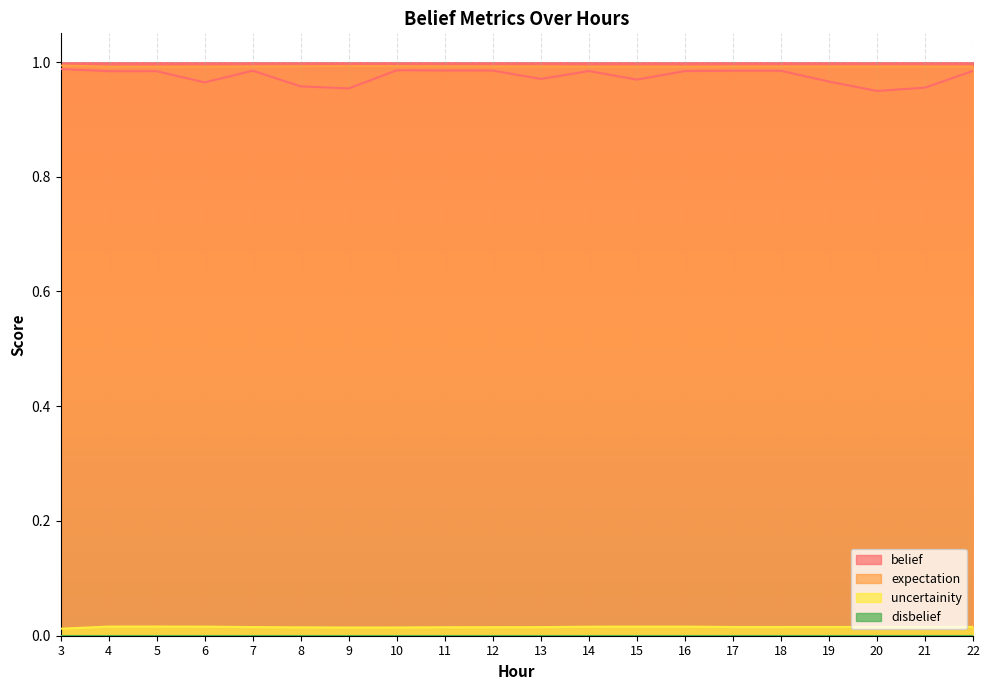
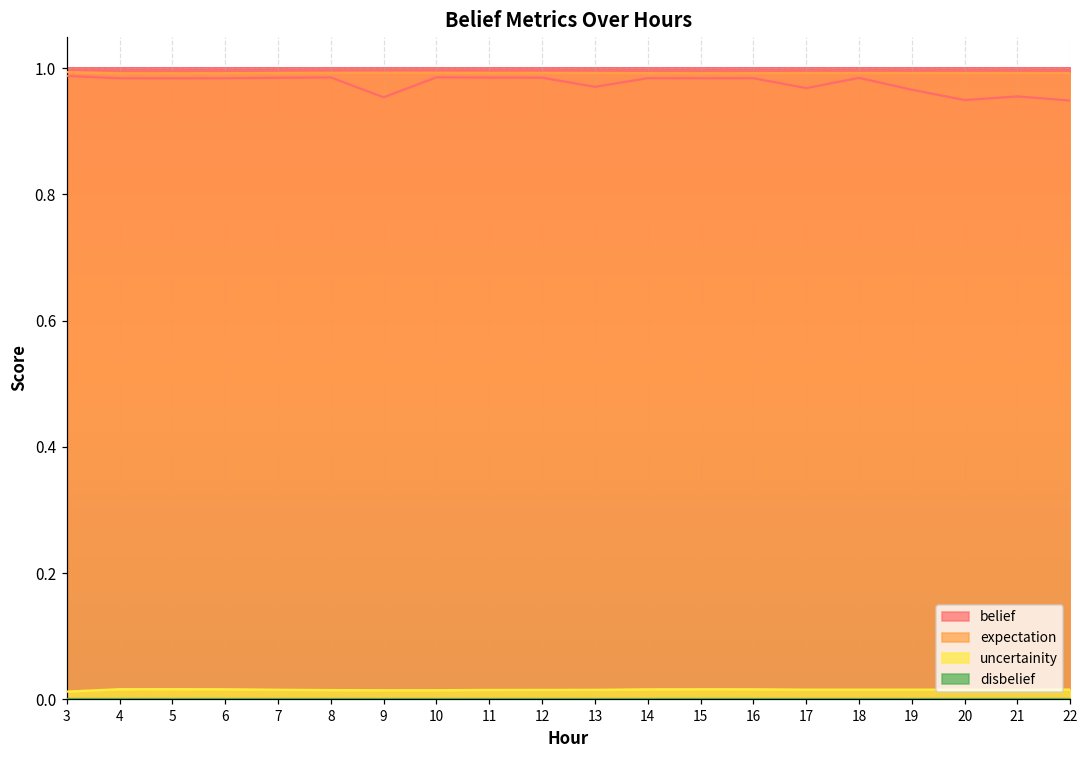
  {
    "belief": {
      "3": 0.99,
      "4": 0.98,
      "5": 0.98,
-     "6": 0.96,
+     "6": 0.98,
      "7": 0.98,
-     "8": 0.96,
+     "8": 0.99,
      "9": 0.95,
      "10": 0.99,
      "11": 0.99,
      "12": 0.99,
      "13": 0.97,
      "14": 0.98,
-     "15": 0.97,
+     "15": 0.98,
      "16": 0.98,
-     "17": 0.98,
+     "17": 0.97,
      "18": 0.98,
      "19": 0.97,
      "20": 0.95,
      "21": 0.96,
-     "22": 0.98
+     "22": 0.95
    },
    "expectation": {
      "3": 0.99,
      "4": 0.99,
      "5": 0.99,
      "6": 0.99,
      "7": 0.99,
      "8": 0.99,
      "9": 0.99,
      "10": 0.99,
      "11": 0.99,
      "12": 0.99,
      "13": 0.99,
      "14": 0.99,
      "15": 0.99,
      "16": 0.99,
      "17": 0.99,
      "18": 0.99,
      "19": 0.99,
      "20": 0.99,
      "21": 0.99,
      "22": 0.99
    },
    "uncertainity": {
      "3": 0.01,
      "4": 0.02,
      "5": 0.02,
      "6": 0.02,
      "7": 0.02,
      "8": 0.01,
      "9": 0.01,
      "10": 0.01,
      "11": 0.01,
      "12": 0.01,
      "13": 0.01,
      "14": 0.02,
      "15": 0.02,
      "16": 0.02,
      "17": 0.02,
      "18": 0.02,
      "19": 0.02,
      "22": 0.02
    },
    "disbelief": {
      "3": 0.00,
      "4": 0.00,
      "5": 0.00,
      "6": 0.00,
      "7": 0.00,
      "8": 0.00,
      "9": 0.00,
      "10": 0.00,
      "11": 0.00,
      "12": 0.00,
      "13": 0.00,
      "14": 0.00,
      "15": 0.00,
      "16": 0.00,
      "17": 0.00,
      "18": 0.00,
      "19": 0.00,
      "20": 0.00,
      "21": 0.00,
      "22": 0.00
    }
  }
